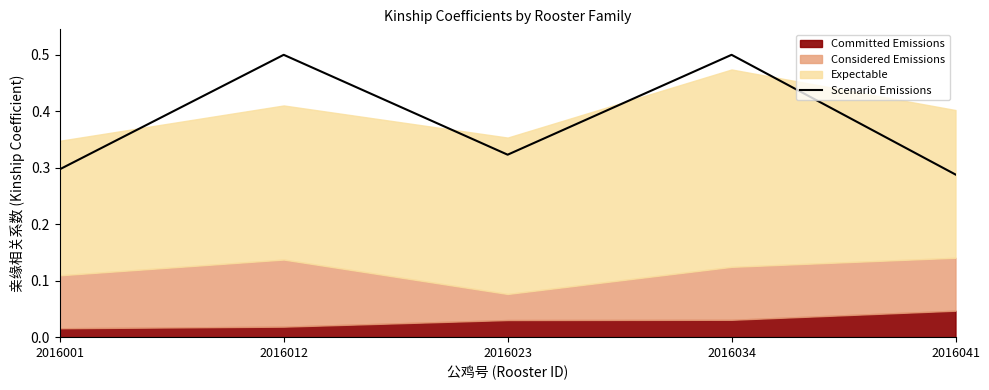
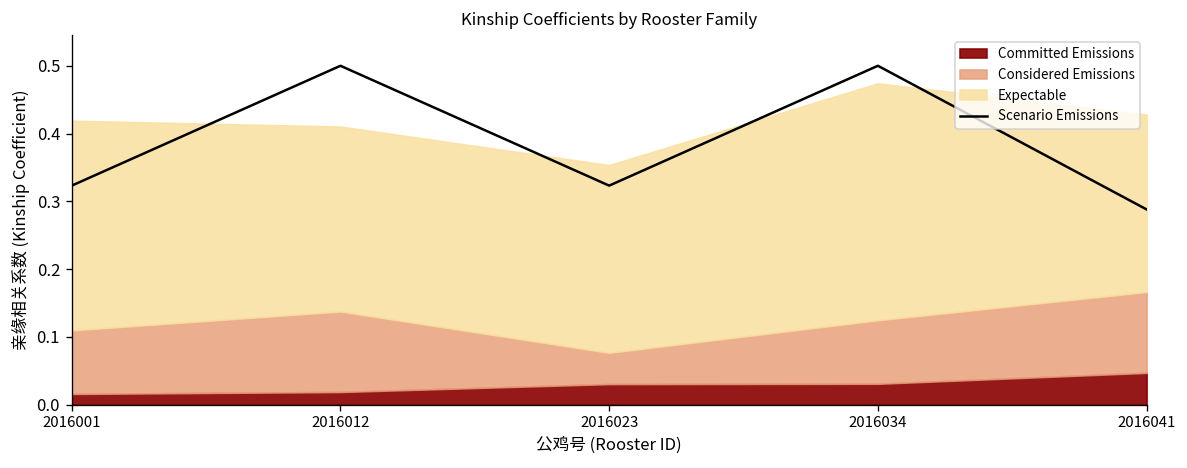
  {
    "Scenario Emissions": {
-     "2016001": 0.30,
+     "2016001": 0.32,
      "2016012": 0.50,
      "2016023": 0.32,
      "2016034": 0.50,
      "2016041": 0.29
    },
    "Committed Emissions": {
      "2016001": 0.02,
      "2016012": 0.02,
      "2016023": 0.03,
      "2016034": 0.03,
      "2016041": 0.05
    },
    "Considered Emissions": {
      "2016001": 0.09,
      "2016012": 0.12,
      "2016023": 0.05,
      "2016034": 0.09,
-     "2016041": 0.09
+     "2016041": 0.12
    },
    "Expectable": {
-     "2016001": 0.24,
+     "2016001": 0.31,
      "2016012": 0.27,
      "2016023": 0.28,
      "2016034": 0.35,
      "2016041": 0.26
    }
  }
